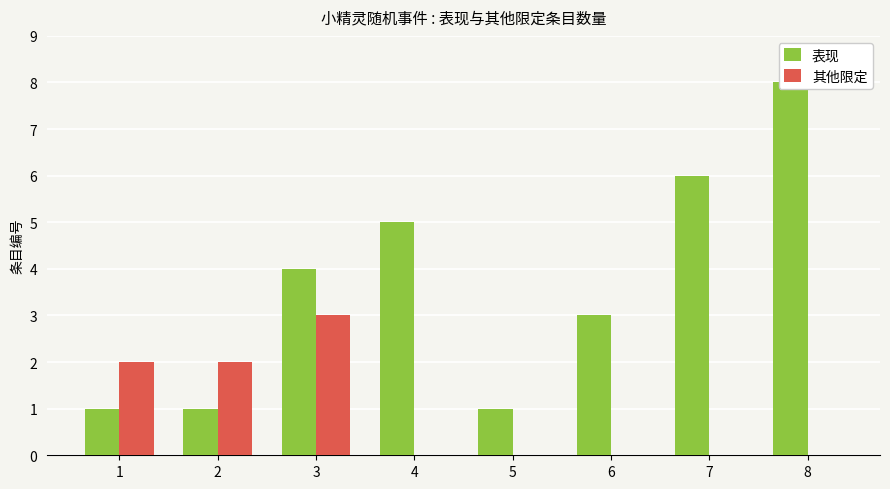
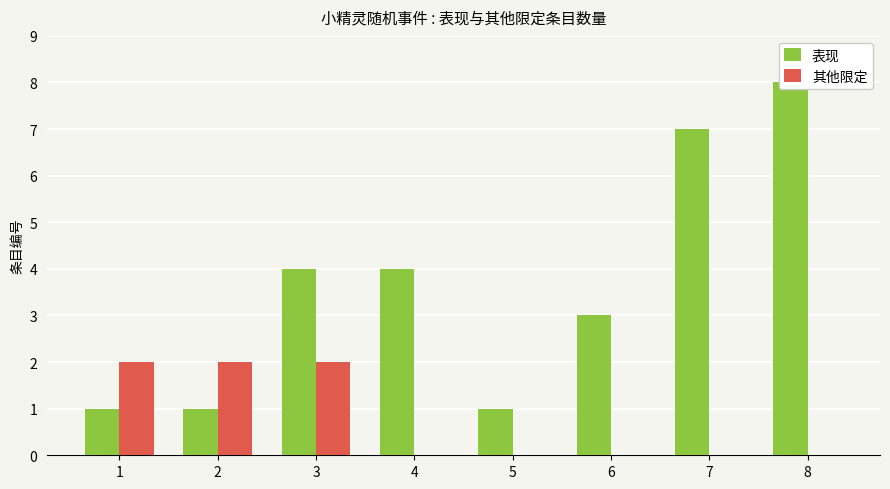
  {
    "表现": {
      "1": 1,
      "2": 1,
      "3": 4,
-     "4": 5,
+     "4": 4,
      "5": 1,
      "6": 3,
-     "7": 6
+     "7": 7
    },
    "其他限定": {
      "1": 2,
      "2": 2,
-     "3": 3,
+     "3": 2,
      "4": 0,
      "5": 0,
      "6": 0,
      "7": 0,
      "8": 0
    }
  }
